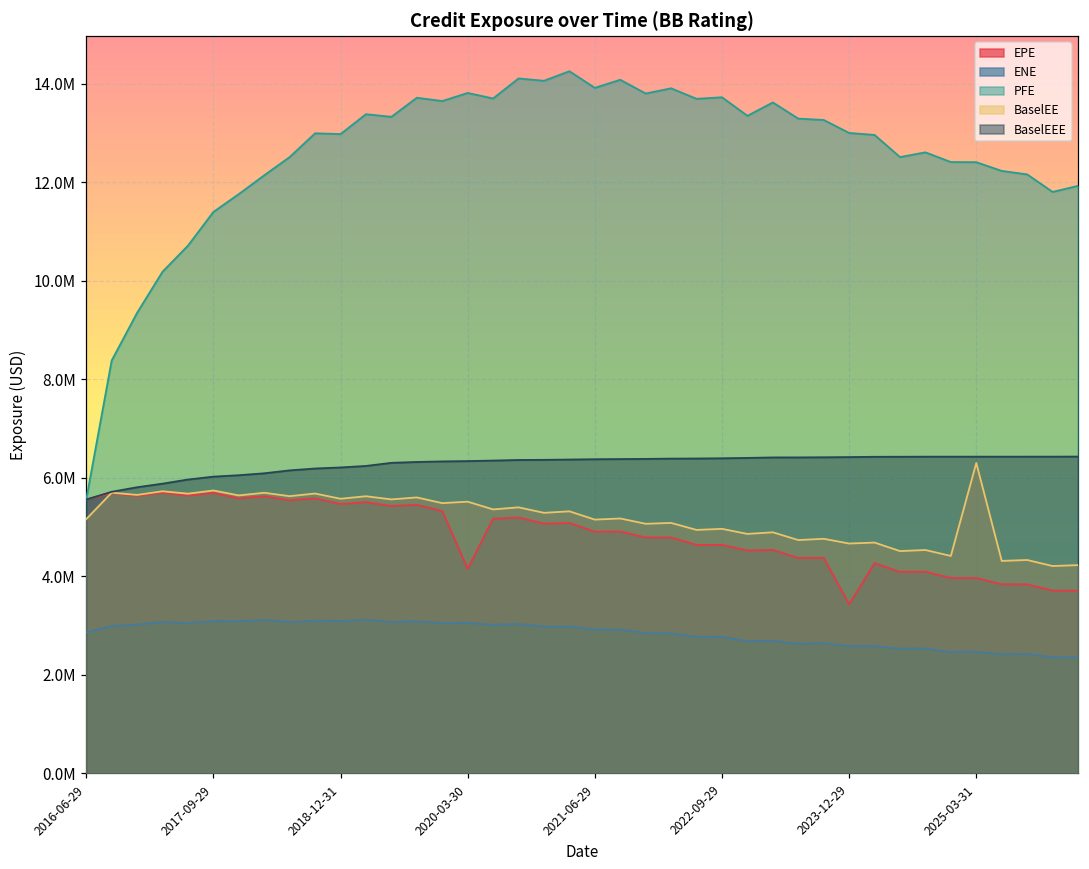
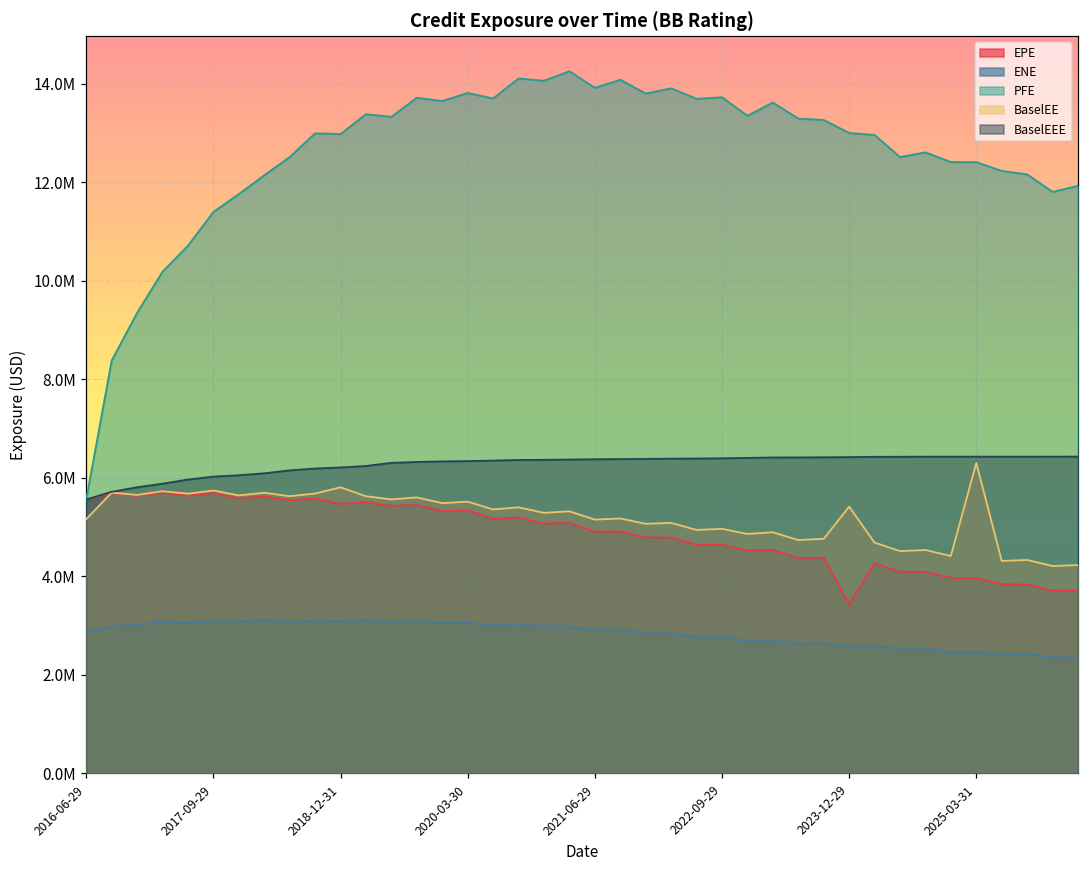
  {
    "EPE": {
      "2018-12-31": 5500000,
-     "2020-03-30": 4200000,
+     "2020-03-30": 5300000,
      "2021-06-29": 4900000,
      "2022-09-29": 4600000,
      "2023-12-29": 3400000,
      "2025-03-31": 4000000
    },
    "BaselEE": {
      "2016-06-29": 5200000,
-     "2018-12-31": 5600000,
+     "2018-12-31": 5800000,
      "2020-03-30": 5500000,
      "2021-06-29": 5200000,
      "2022-09-29": 5000000,
-     "2023-12-29": 4700000,
+     "2023-12-29": 5400000,
      "2025-03-31": 6300000
    }
  }
